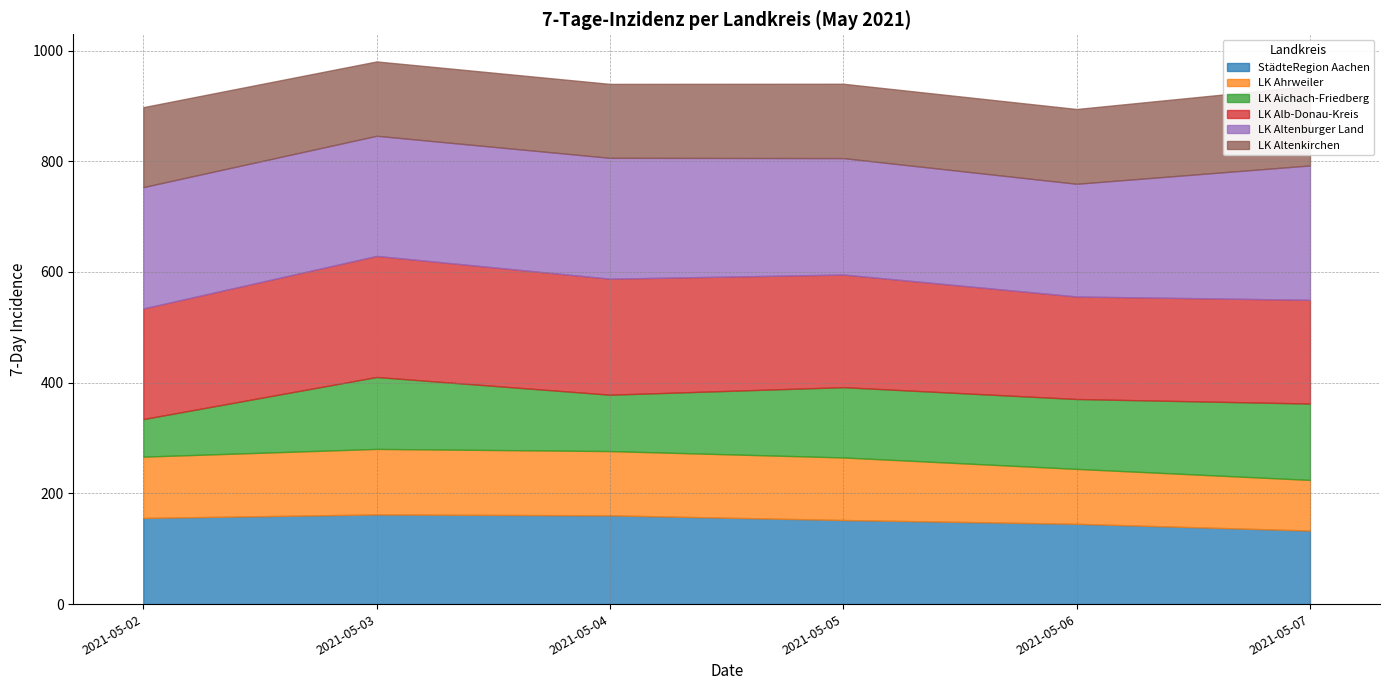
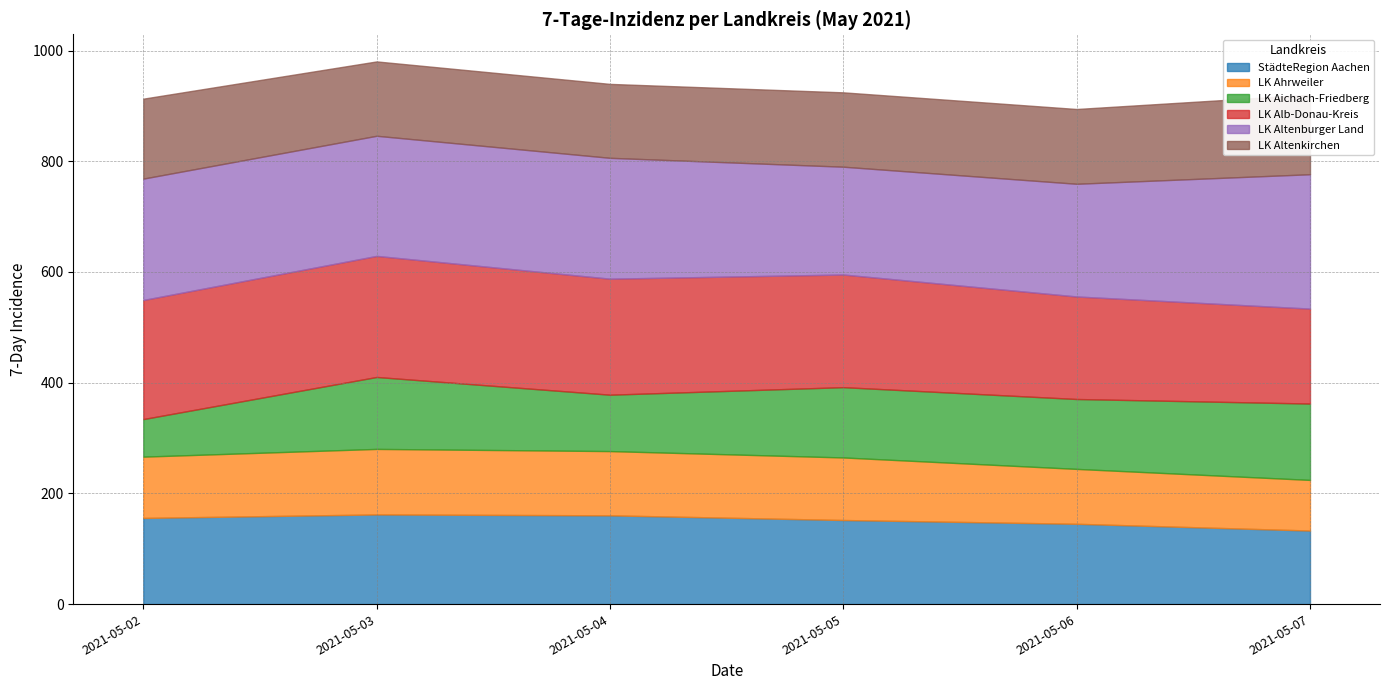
  {
    "StädteRegion Aachen": {
      "2021-05-02": 160,
      "2021-05-03": 160,
      "2021-05-04": 160,
      "2021-05-05": 150,
      "2021-05-06": 150,
      "2021-05-07": 130
    },
    "LK Ahrweiler": {
      "2021-05-02": 110,
      "2021-05-03": 120,
      "2021-05-04": 120,
      "2021-05-05": 110,
      "2021-05-06": 100,
      "2021-05-07": 90
    },
    "LK Aichach-Friedberg": {
      "2021-05-02": 70,
      "2021-05-03": 130,
      "2021-05-04": 100,
      "2021-05-05": 130,
      "2021-05-06": 130,
      "2021-05-07": 140
    },
    "LK Alb-Donau-Kreis": {
-     "2021-05-02": 200,
+     "2021-05-02": 220,
      "2021-05-03": 220,
      "2021-05-04": 210,
      "2021-05-05": 200,
      "2021-05-06": 190,
-     "2021-05-07": 190
+     "2021-05-07": 170
    },
    "LK Altenburger Land": {
      "2021-05-02": 220,
      "2021-05-03": 220,
      "2021-05-04": 220,
-     "2021-05-05": 210,
+     "2021-05-05": 190,
      "2021-05-06": 200,
      "2021-05-07": 240
    },
    "LK Altenkirchen": {
      "2021-05-02": 140,
      "2021-05-03": 130,
      "2021-05-04": 130,
      "2021-05-05": 130,
      "2021-05-06": 140
    }
  }
